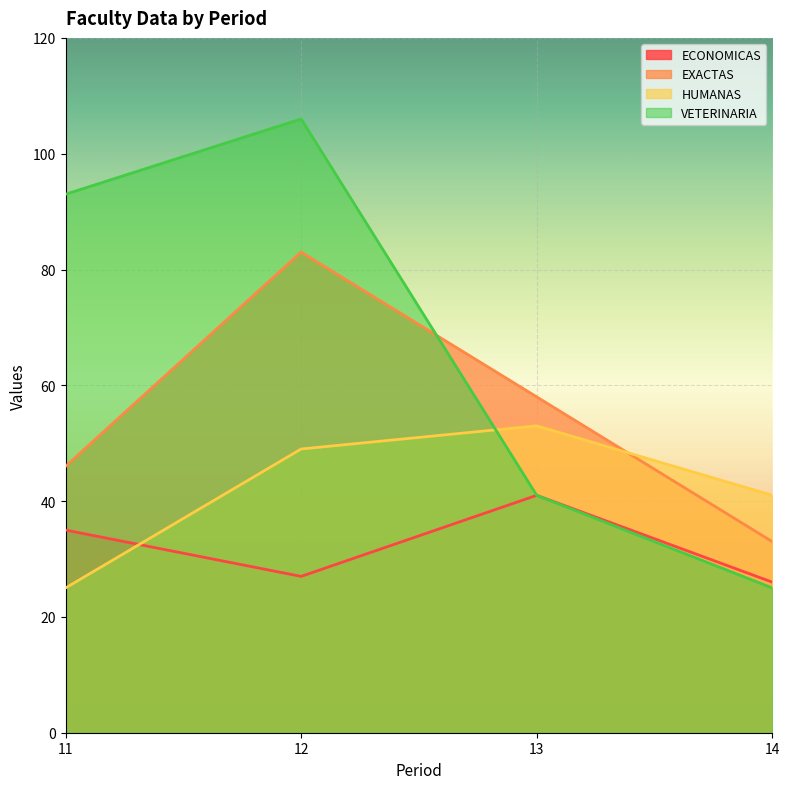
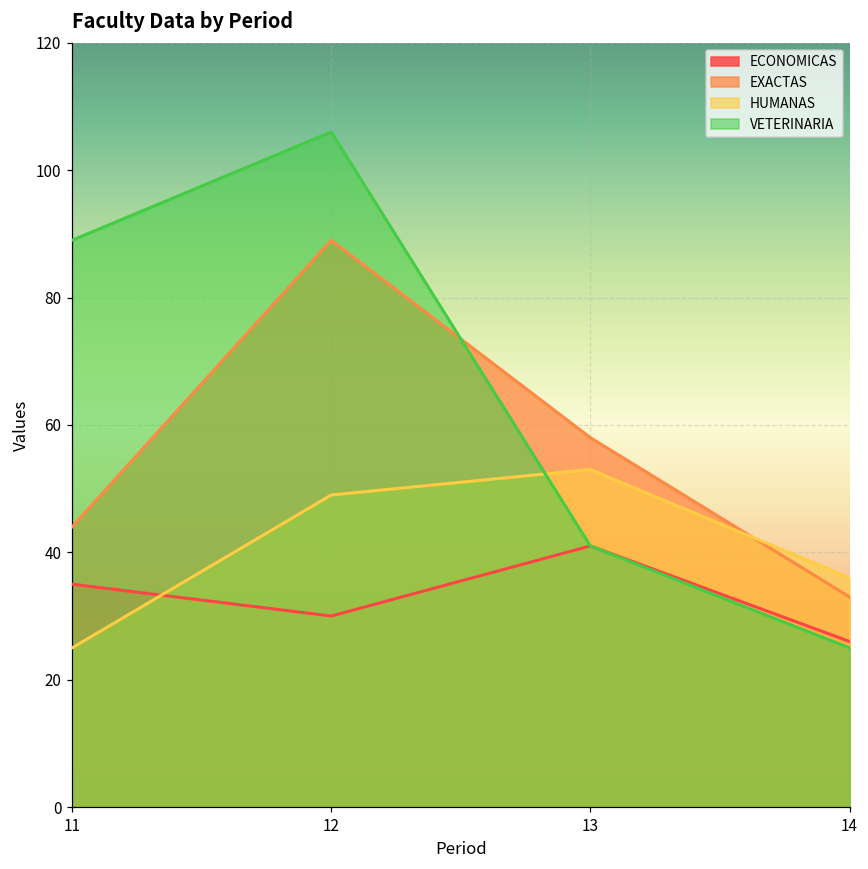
  {
    "ECONOMICAS": {
      "11": 35,
-     "12": 27,
+     "12": 30,
      "14": 26
    },
    "EXACTAS": {
-     "11": 46,
-     "12": 83,
+     "11": 44,
+     "12": 89,
      "13": 58,
      "14": 33
    },
    "HUMANAS": {
      "11": 25,
      "12": 49,
      "13": 53,
-     "14": 41
+     "14": 36
    },
    "VETERINARIA": {
-     "11": 93,
+     "11": 89,
      "12": 106,
      "14": 25
    }
  }
